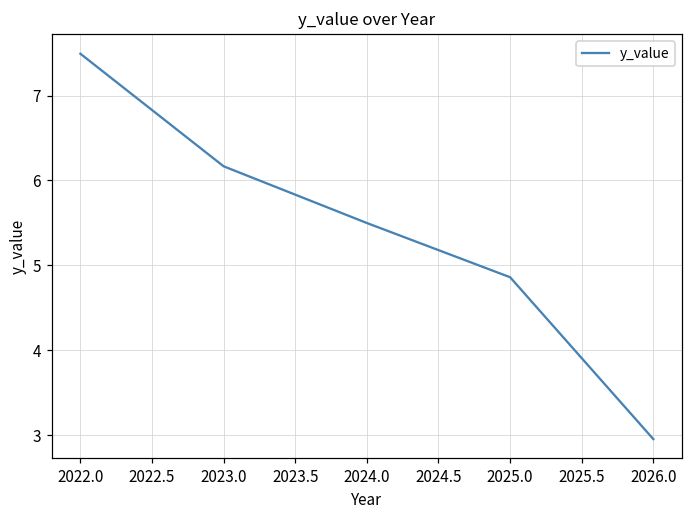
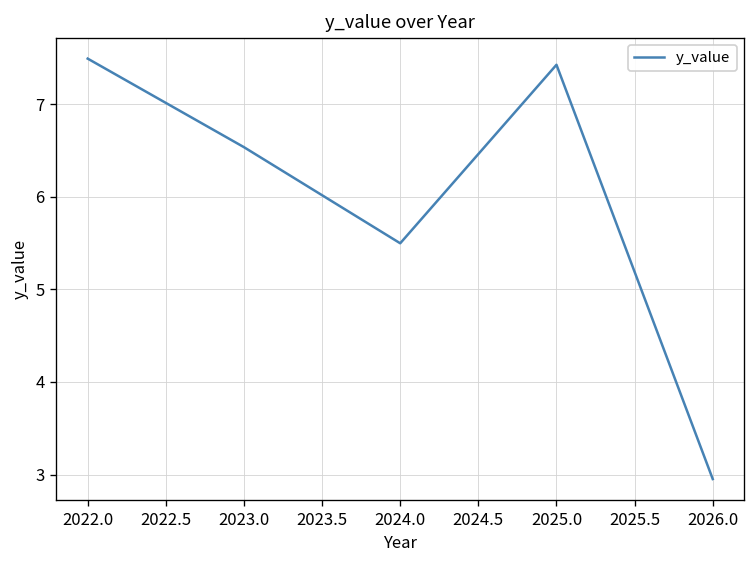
  {
    "2022.0": 7.5,
-   "2023.0": 6.2,
+   "2023.0": 6.5,
    "2024.0": 5.5,
-   "2025.0": 4.9,
+   "2025.0": 7.4,
    "2026.0": 3.0
  }
